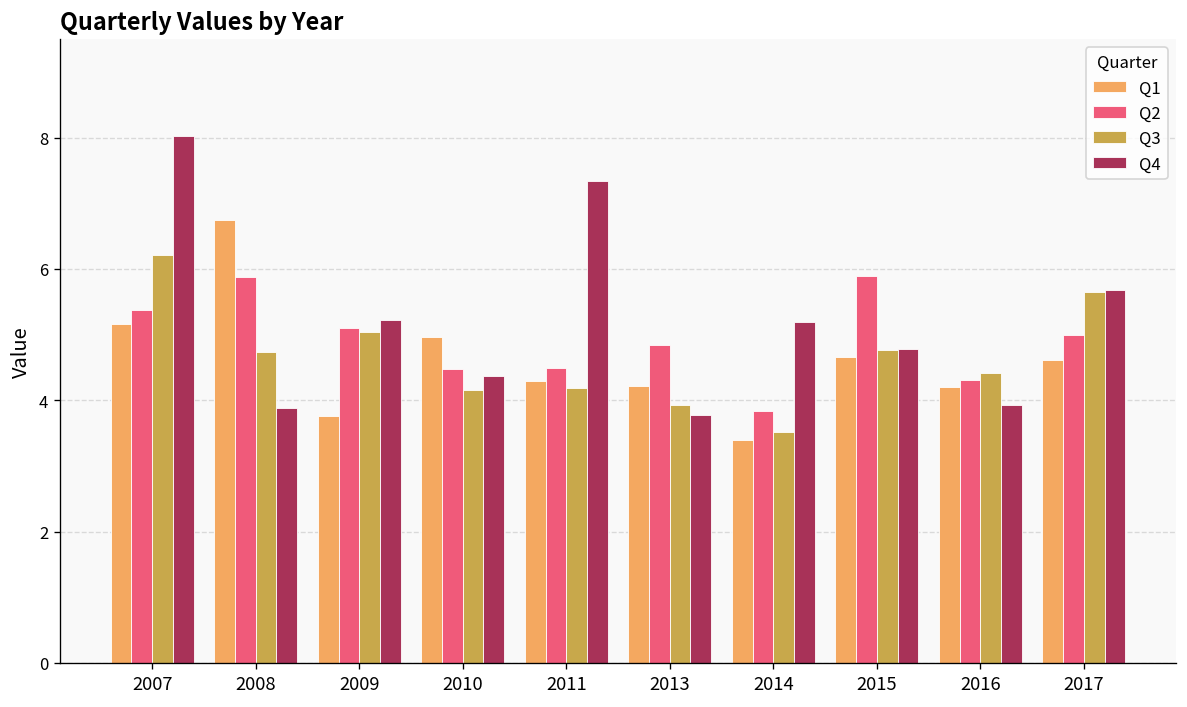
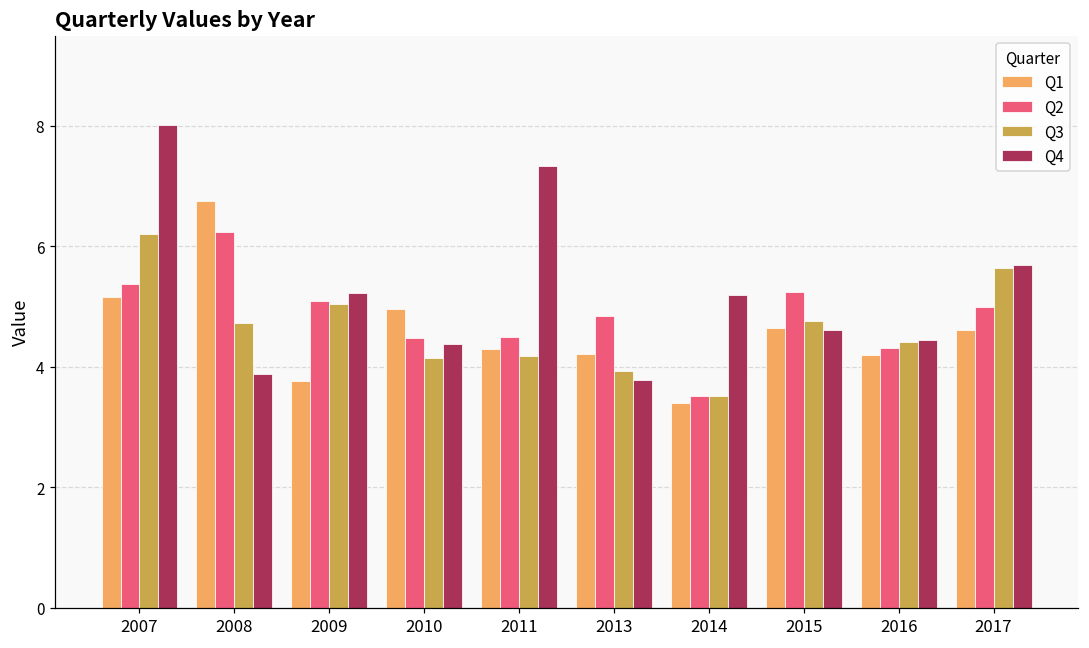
  {
    "Q2": {
      "2007": 5.4,
-     "2008": 5.9,
+     "2008": 6.2,
      "2009": 5.1,
      "2010": 4.5,
      "2011": 4.5,
      "2013": 4.8,
-     "2014": 3.8,
-     "2015": 5.9,
+     "2014": 3.5,
+     "2015": 5.2,
      "2016": 4.3,
      "2017": 5.0
    },
    "Q4": {
      "2007": 8.0,
      "2008": 3.9,
      "2009": 5.2,
      "2010": 4.4,
      "2011": 7.3,
      "2013": 3.8,
      "2014": 5.2,
-     "2015": 4.8,
-     "2016": 3.9,
+     "2015": 4.6,
+     "2016": 4.4,
      "2017": 5.7
    }
  }
